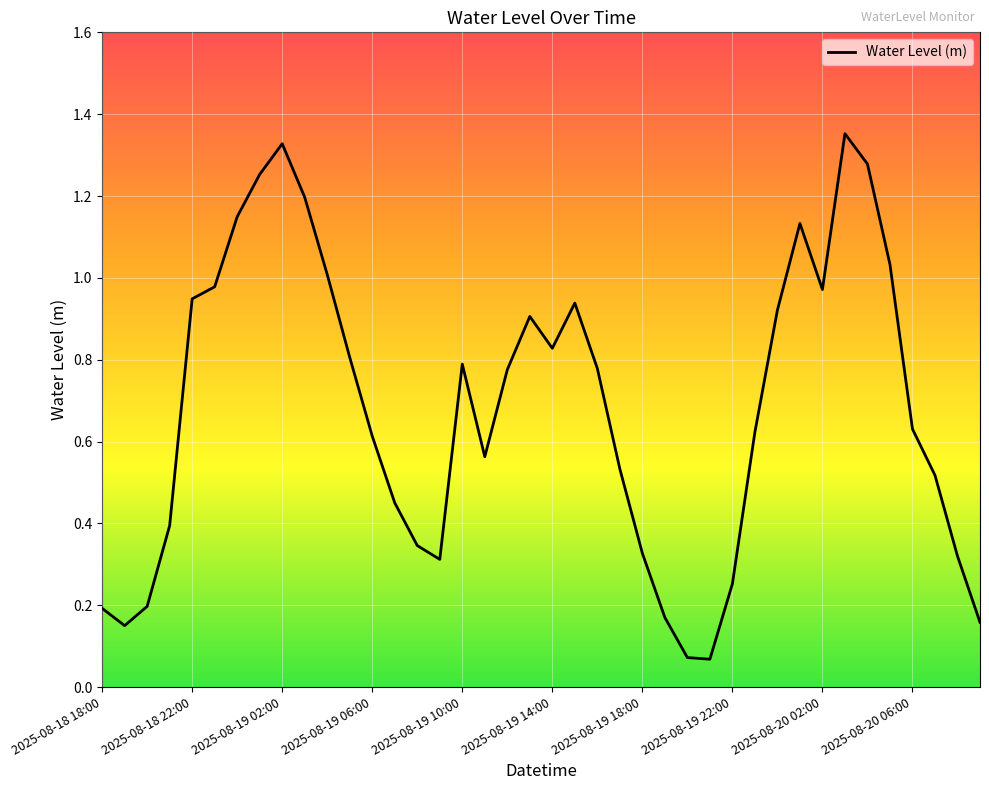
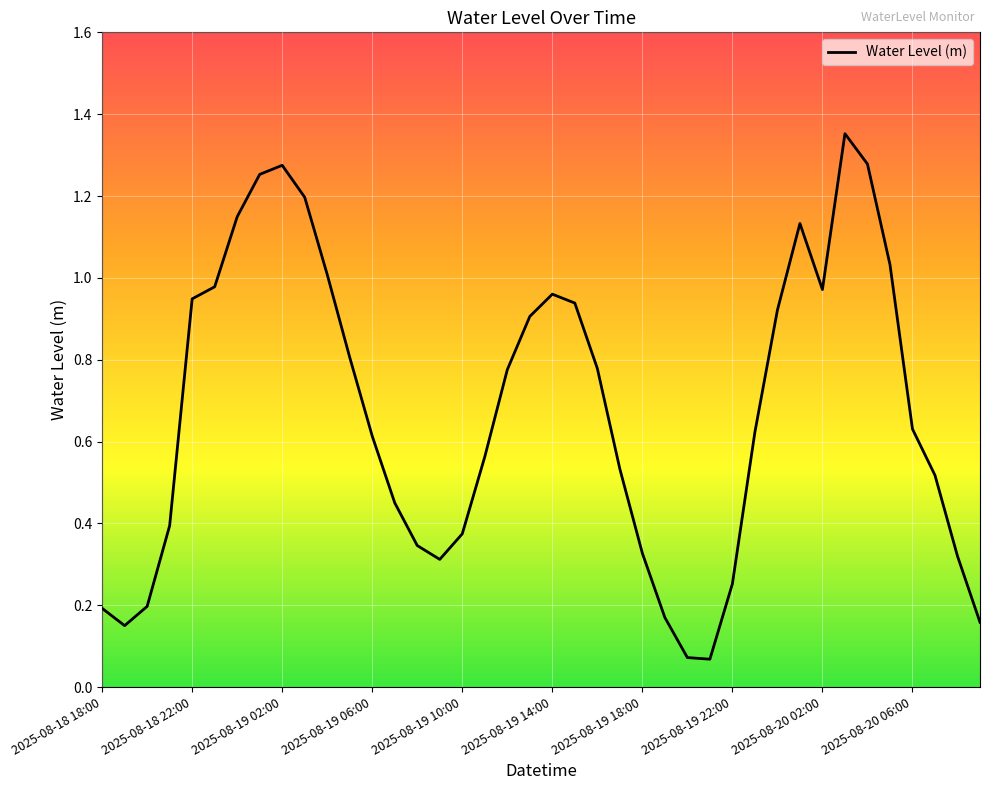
  {
    "2025-08-18 18:00": 0.19,
    "2025-08-18 22:00": 0.95,
-   "2025-08-19 02:00": 1.33,
+   "2025-08-19 02:00": 1.28,
    "2025-08-19 06:00": 0.61,
-   "2025-08-19 10:00": 0.79,
-   "2025-08-19 14:00": 0.83,
+   "2025-08-19 10:00": 0.37,
+   "2025-08-19 14:00": 0.96,
    "2025-08-19 18:00": 0.33,
    "2025-08-19 22:00": 0.25,
    "2025-08-20 02:00": 0.97,
    "2025-08-20 06:00": 0.63
  }
